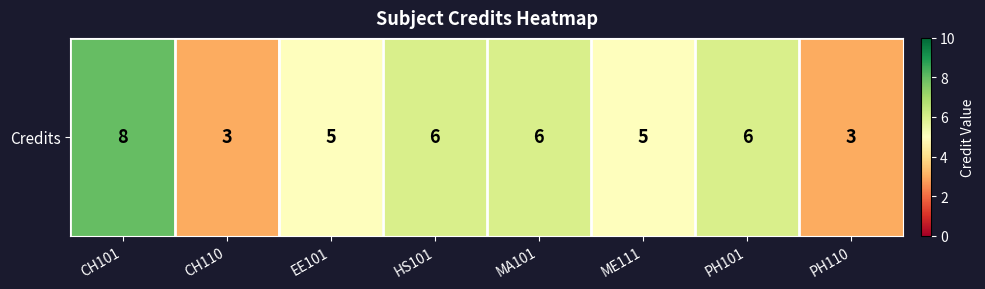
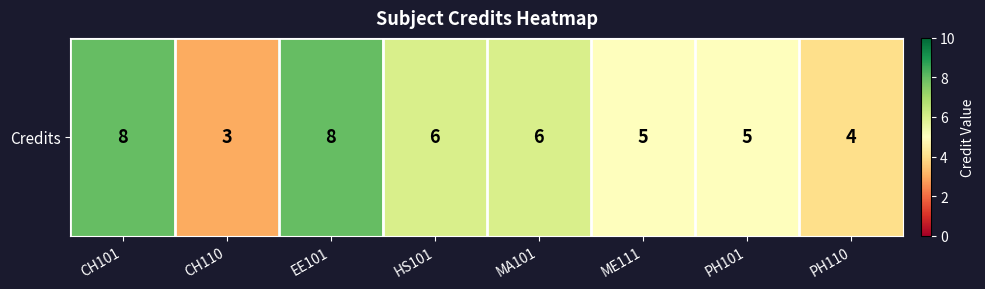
  {
    "Credits": {
      "CH101": 8,
      "CH110": 3,
-     "EE101": 5,
+     "EE101": 8,
      "HS101": 6,
      "MA101": 6,
      "ME111": 5,
-     "PH101": 6,
-     "PH110": 3
+     "PH101": 5,
+     "PH110": 4
    }
  }
